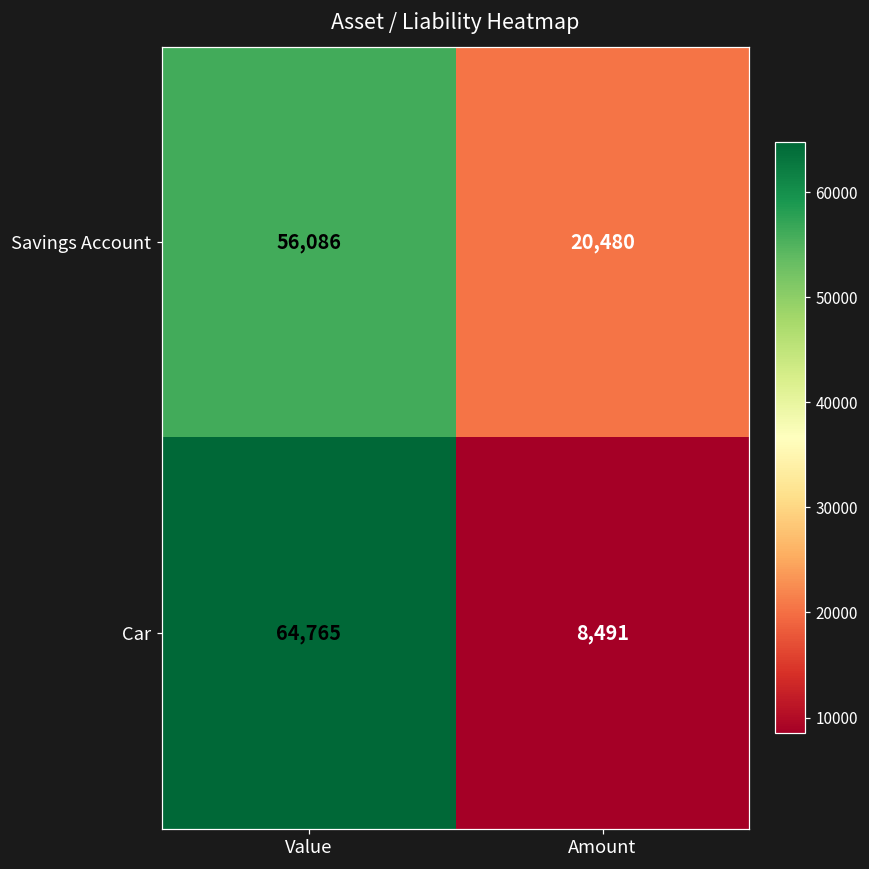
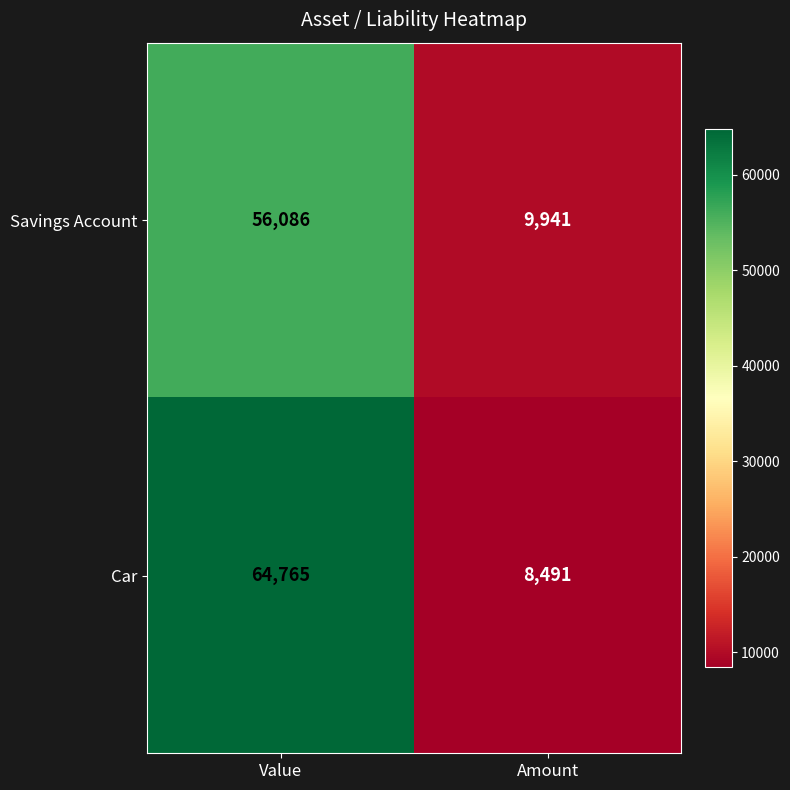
  {
    "Savings Account": {
      "Value": "56,086",
-     "Amount": "20,480"
+     "Amount": "9,941"
    },
    "Car": {
      "Value": "64,765",
      "Amount": "8,491"
    }
  }
